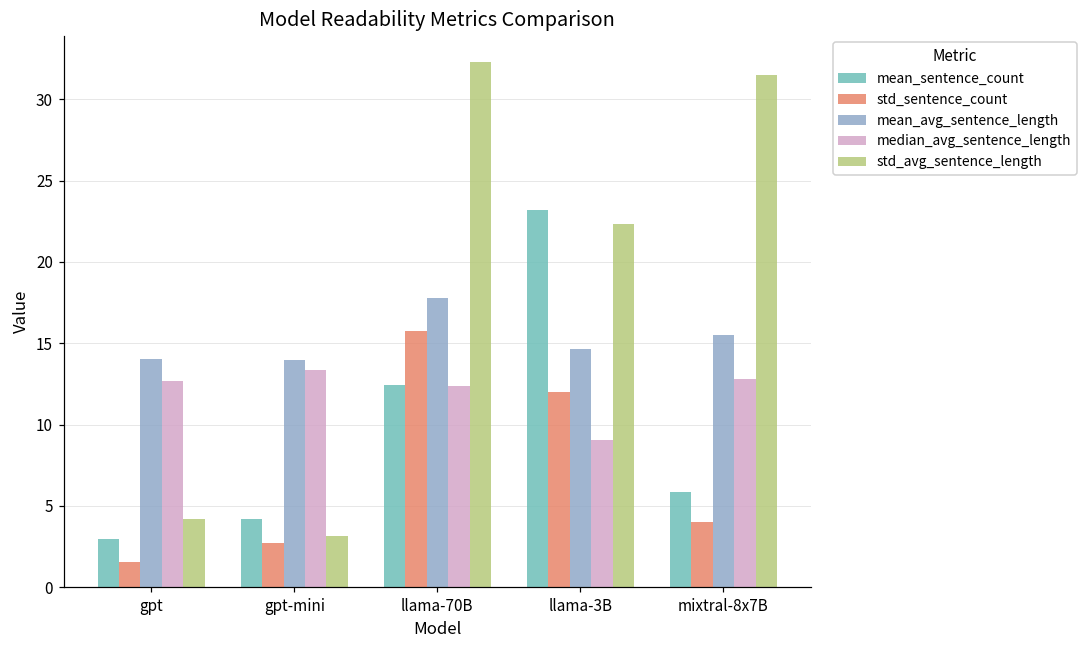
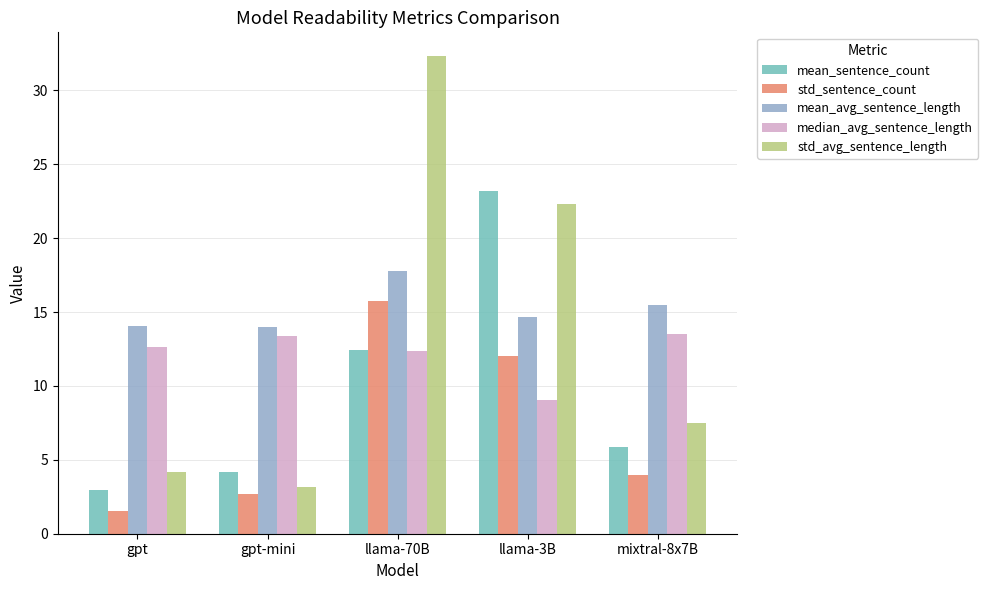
  {
    "std_sentence_count": {
      "gpt": 1.5,
      "gpt-mini": 2.7,
      "llama-70B": 15.7,
      "llama-3B": 12.0,
      "mixtral-8x7B": 4.0
    },
    "median_avg_sentence_length": {
      "gpt": 12.7,
      "gpt-mini": 13.4,
      "llama-70B": 12.4,
      "llama-3B": 9.0,
-     "mixtral-8x7B": 12.8
+     "mixtral-8x7B": 13.5
    },
    "std_avg_sentence_length": {
      "gpt": 4.2,
      "gpt-mini": 3.1,
      "llama-70B": 32.3,
      "llama-3B": 22.3,
-     "mixtral-8x7B": 31.5
+     "mixtral-8x7B": 7.5
    }
  }
